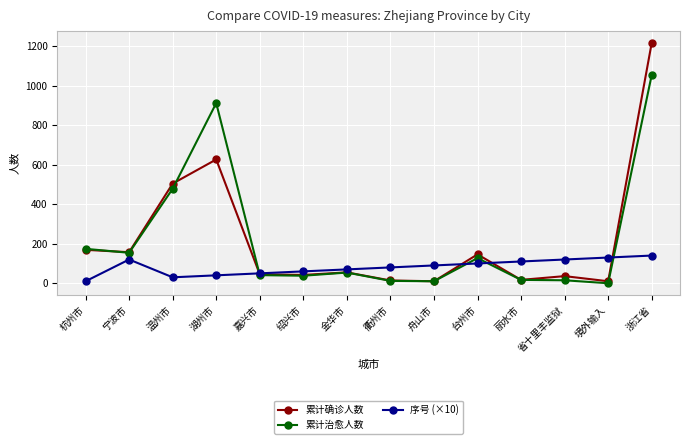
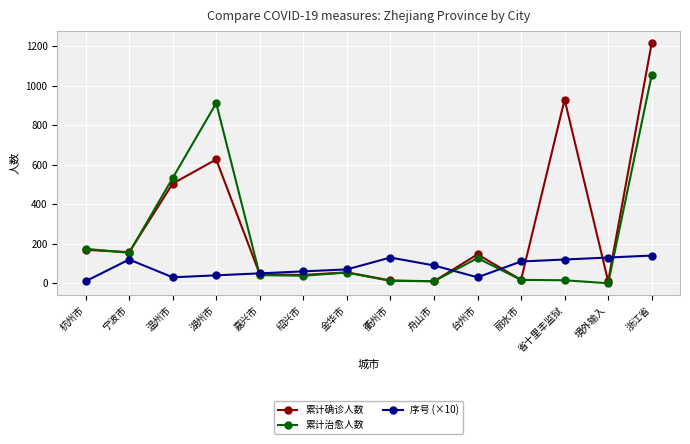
  {
    "累计确诊人数": {
      "温州市": 500,
      "湖州市": 630,
      "台州市": 150,
-     "省十里丰监狱": 40,
+     "省十里丰监狱": 930,
      "浙江省": 1220
    },
    "累计治愈人数": {
-     "温州市": 480,
+     "温州市": 530,
      "湖州市": 910,
      "台州市": 130,
      "省十里丰监狱": 20,
      "浙江省": 1050
    },
    "序号 (×10)": {
      "杭州市": 10,
      "宁波市": 120,
      "温州市": 30,
      "湖州市": 40,
      "绍兴市": 60,
      "金华市": 70,
-     "衢州市": 80,
+     "衢州市": 130,
      "舟山市": 90,
-     "台州市": 100,
+     "台州市": 30,
      "丽水市": 110,
      "省十里丰监狱": 120,
      "境外输入": 130,
      "浙江省": 140
    }
  }
